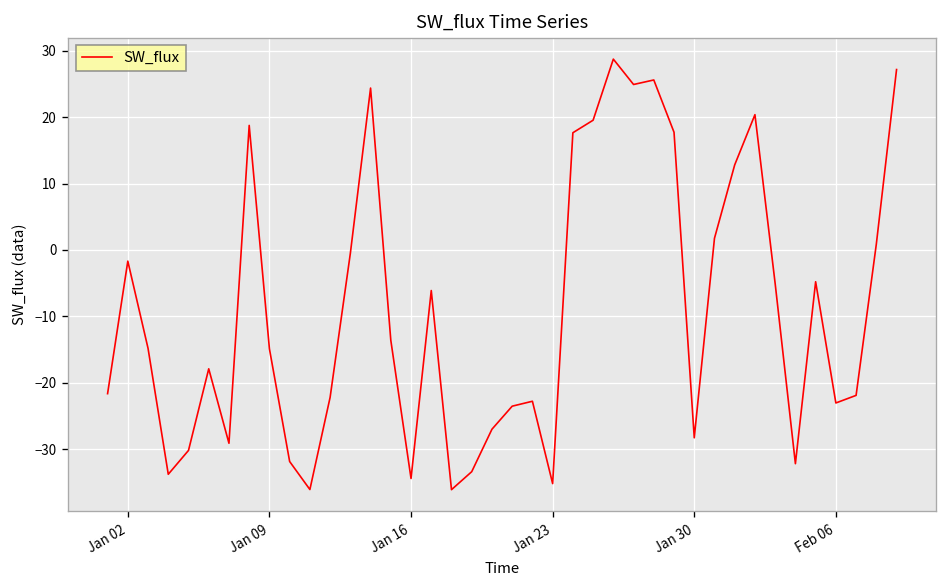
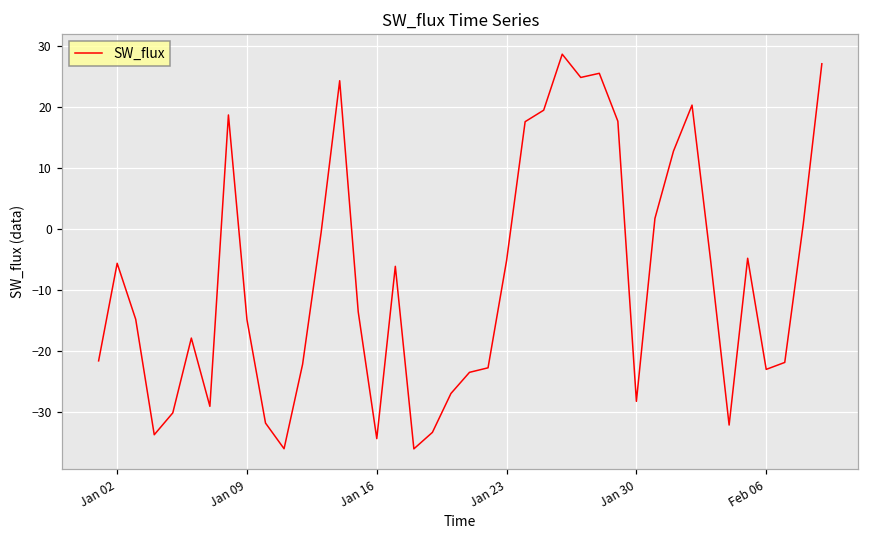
  {
-   "Jan 02": -2,
+   "Jan 02": -6,
    "Jan 09": -15,
    "Jan 16": -34,
-   "Jan 23": -35,
+   "Jan 23": -5,
    "Jan 30": -28,
    "Feb 06": -23
  }
